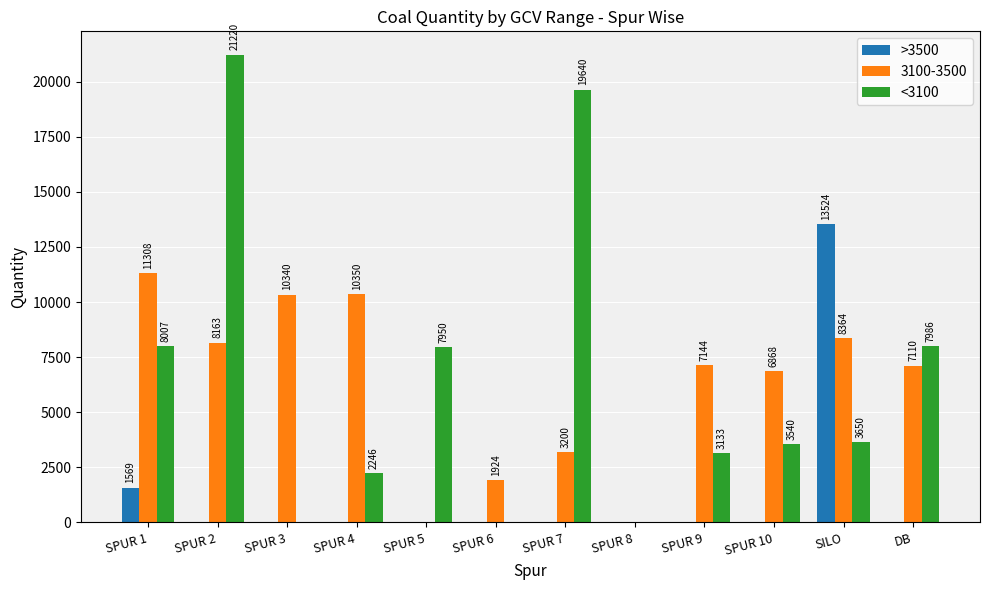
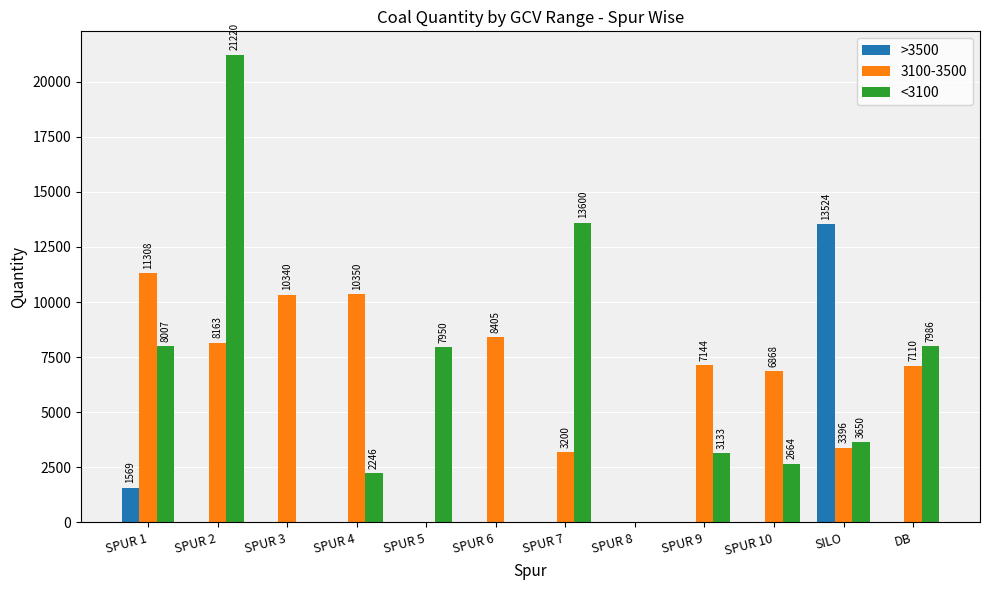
  {
    ">3500": {
      "SPUR 1": 1569,
      "SILO": 13524
    },
    "3100-3500": {
      "SPUR 1": 11308,
      "SPUR 2": 8163,
      "SPUR 3": 10340,
      "SPUR 4": 10350,
-     "SPUR 6": 1924,
+     "SPUR 6": 8405,
      "SPUR 7": 3200,
      "SPUR 9": 7144,
      "SPUR 10": 6868,
-     "SILO": 8364,
+     "SILO": 3396,
      "DB": 7110
    },
    "<3100": {
      "SPUR 1": 8007,
      "SPUR 2": 21220,
      "SPUR 4": 2246,
      "SPUR 5": 7950,
-     "SPUR 7": 19640,
+     "SPUR 7": 13600,
      "SPUR 9": 3133,
-     "SPUR 10": 3540,
+     "SPUR 10": 2664,
      "SILO": 3650,
      "DB": 7986
    }
  }
